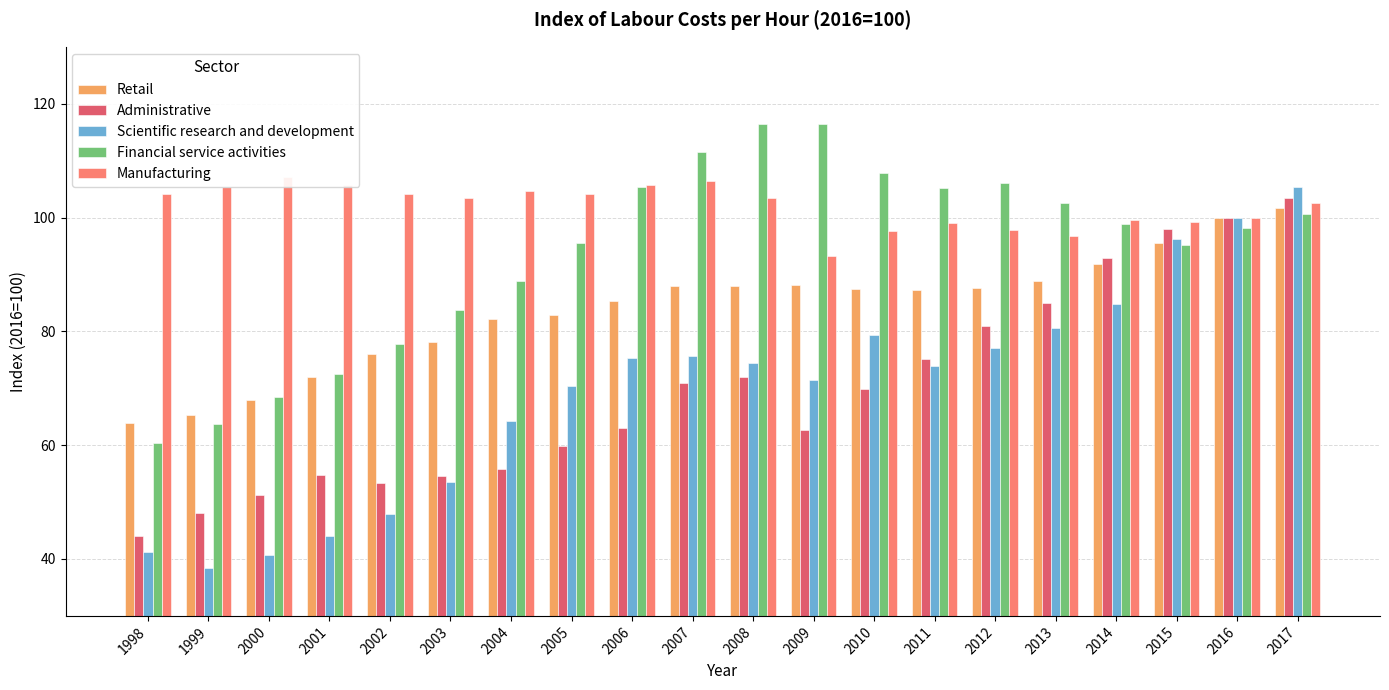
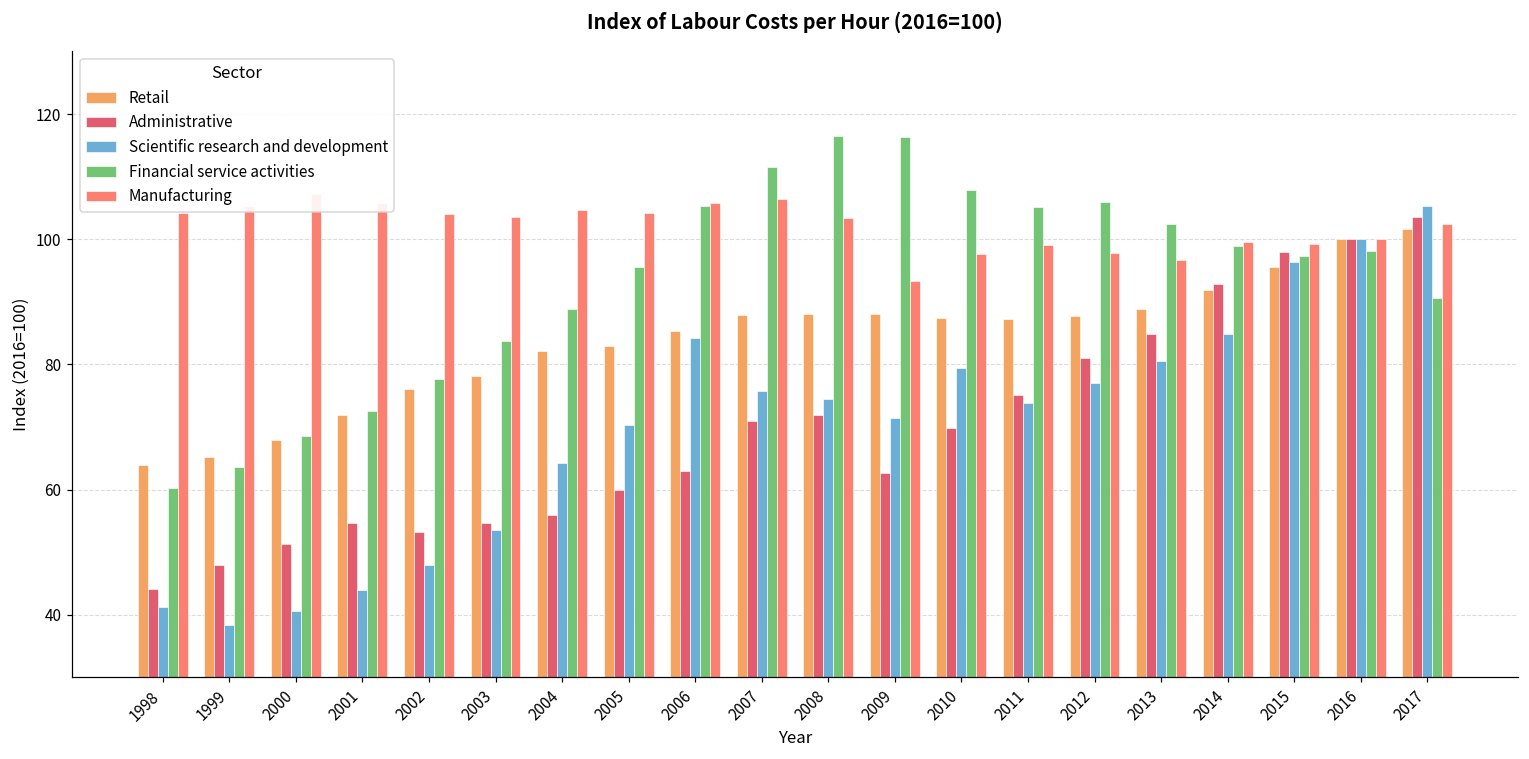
  {
    "Scientific research and development": {
      "1998": 41,
      "1999": 38,
      "2000": 41,
      "2001": 44,
      "2002": 48,
      "2003": 54,
      "2004": 64,
      "2005": 70,
-     "2006": 75,
+     "2006": 84,
      "2007": 76,
      "2008": 75,
      "2009": 71,
      "2010": 79,
      "2011": 74,
      "2012": 77,
      "2013": 81,
      "2014": 85,
      "2015": 96,
      "2016": 100,
      "2017": 105
    },
    "Financial service activities": {
      "1998": 60,
      "1999": 64,
      "2000": 69,
      "2001": 73,
      "2002": 78,
      "2003": 84,
      "2004": 89,
      "2005": 96,
      "2006": 105,
      "2007": 112,
      "2008": 117,
      "2009": 116,
      "2010": 108,
      "2011": 105,
      "2012": 106,
      "2013": 103,
      "2014": 99,
-     "2015": 95,
+     "2015": 97,
      "2016": 98,
-     "2017": 101
+     "2017": 91
    }
  }
